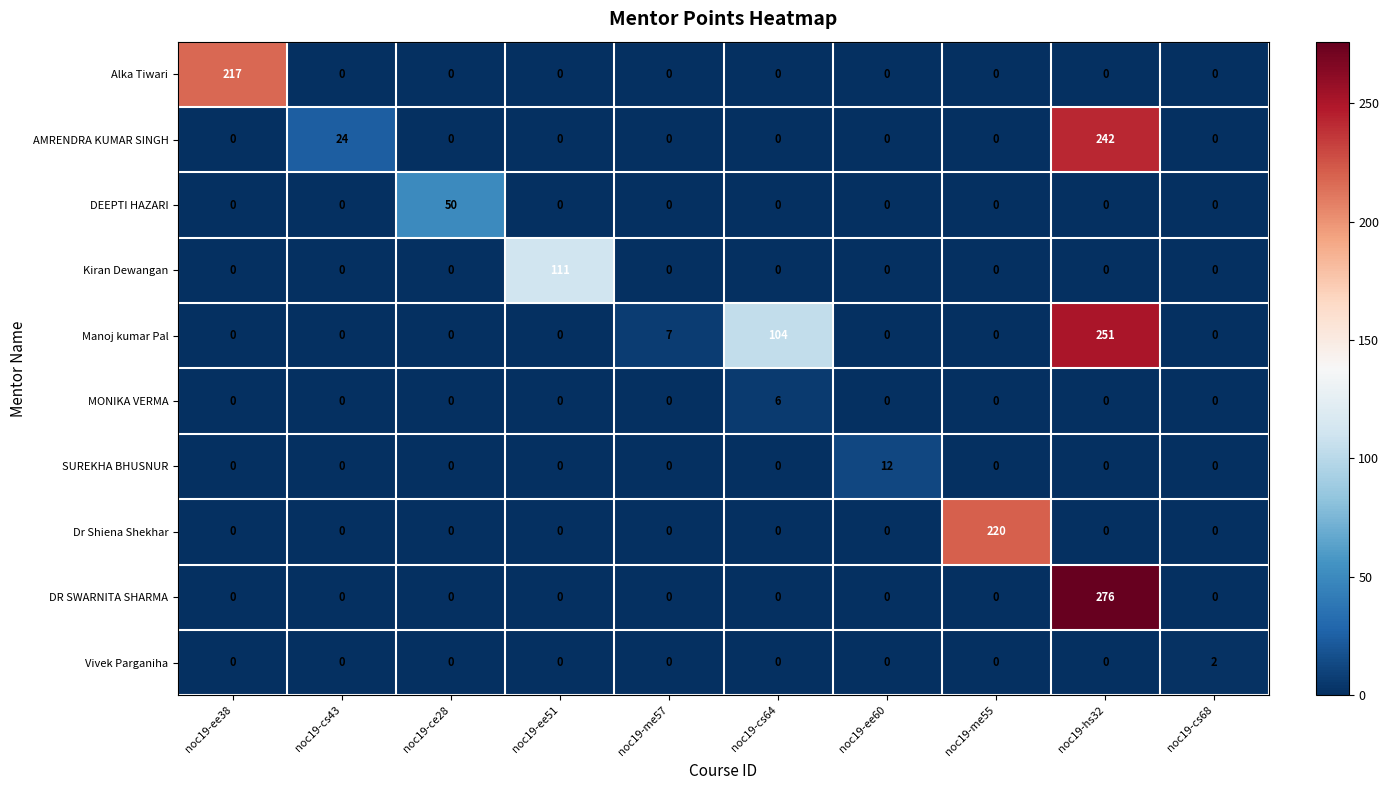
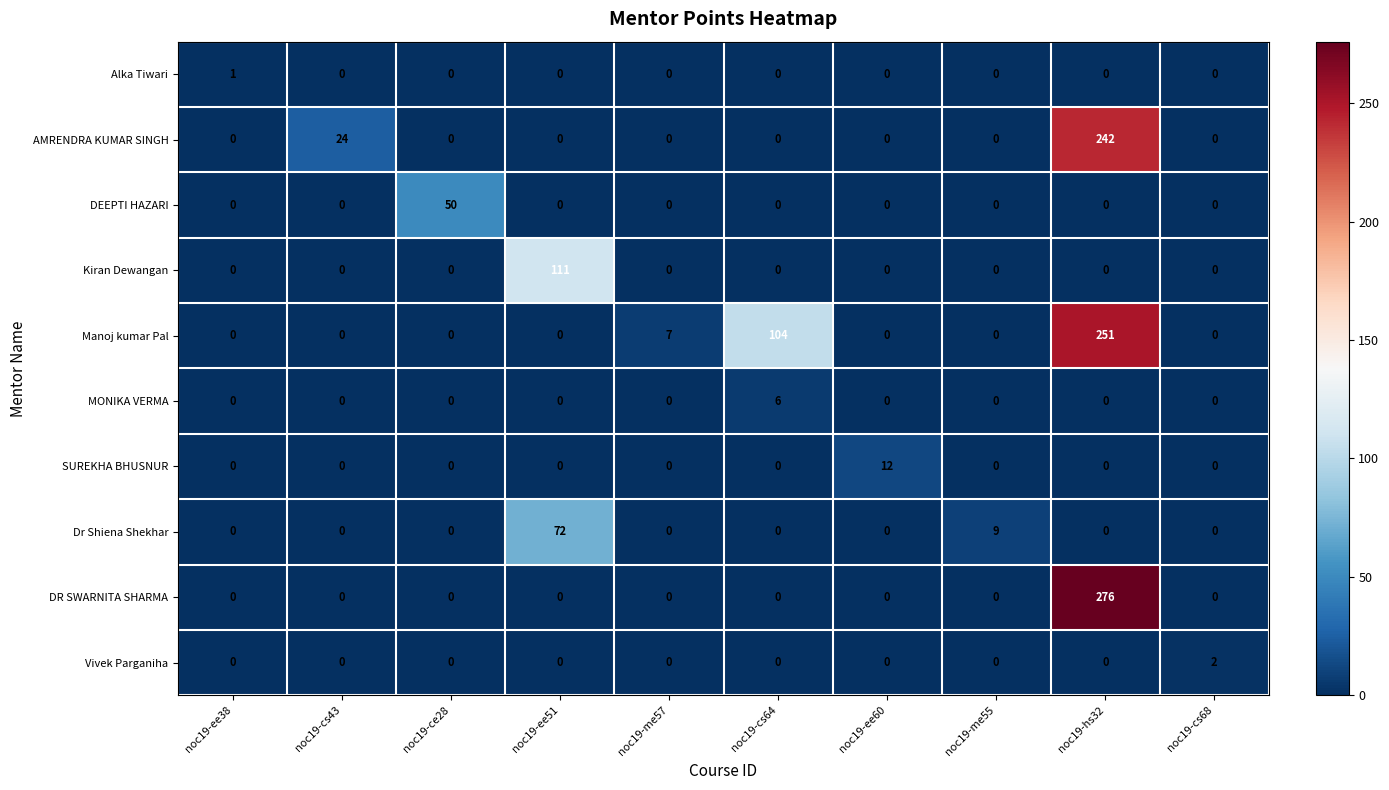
  {
    "Alka Tiwari": {
-     "noc19-ee38": 217,
+     "noc19-ee38": 1,
      "noc19-cs43": 0,
      "noc19-ce28": 0,
      "noc19-ee51": 0,
      "noc19-me57": 0,
      "noc19-cs64": 0,
      "noc19-ee60": 0,
      "noc19-me55": 0,
      "noc19-hs32": 0,
      "noc19-cs68": 0
    },
    "AMRENDRA KUMAR SINGH": {
      "noc19-ee38": 0,
      "noc19-cs43": 24,
      "noc19-ce28": 0,
      "noc19-ee51": 0,
      "noc19-me57": 0,
      "noc19-cs64": 0,
      "noc19-ee60": 0,
      "noc19-me55": 0,
      "noc19-hs32": 242,
      "noc19-cs68": 0
    },
    "DEEPTI HAZARI": {
      "noc19-ee38": 0,
      "noc19-cs43": 0,
      "noc19-ce28": 50,
      "noc19-ee51": 0,
      "noc19-me57": 0,
      "noc19-cs64": 0,
      "noc19-ee60": 0,
      "noc19-me55": 0,
      "noc19-hs32": 0,
      "noc19-cs68": 0
    },
    "Kiran Dewangan": {
      "noc19-ee38": 0,
      "noc19-cs43": 0,
      "noc19-ce28": 0,
      "noc19-me57": 0,
      "noc19-cs64": 0,
      "noc19-ee60": 0,
      "noc19-me55": 0,
      "noc19-hs32": 0,
      "noc19-cs68": 0
    },
    "Manoj kumar Pal": {
      "noc19-ee38": 0,
      "noc19-cs43": 0,
      "noc19-ce28": 0,
      "noc19-ee51": 0,
      "noc19-me57": 7,
      "noc19-cs64": 104,
      "noc19-ee60": 0,
      "noc19-me55": 0,
      "noc19-hs32": 251,
      "noc19-cs68": 0
    },
    "MONIKA VERMA": {
      "noc19-ee38": 0,
      "noc19-cs43": 0,
      "noc19-ce28": 0,
      "noc19-ee51": 0,
      "noc19-me57": 0,
      "noc19-cs64": 6,
      "noc19-ee60": 0,
      "noc19-me55": 0,
      "noc19-hs32": 0,
      "noc19-cs68": 0
    },
    "SUREKHA BHUSNUR": {
      "noc19-ee38": 0,
      "noc19-cs43": 0,
      "noc19-ce28": 0,
      "noc19-ee51": 0,
      "noc19-me57": 0,
      "noc19-cs64": 0,
      "noc19-ee60": 12,
      "noc19-me55": 0,
      "noc19-hs32": 0,
      "noc19-cs68": 0
    },
    "Dr Shiena Shekhar": {
      "noc19-ee38": 0,
      "noc19-cs43": 0,
      "noc19-ce28": 0,
-     "noc19-ee51": 0,
+     "noc19-ee51": 72,
      "noc19-me57": 0,
      "noc19-cs64": 0,
      "noc19-ee60": 0,
-     "noc19-me55": 220,
+     "noc19-me55": 9,
      "noc19-hs32": 0,
      "noc19-cs68": 0
    },
    "DR SWARNITA SHARMA": {
      "noc19-ee38": 0,
      "noc19-cs43": 0,
      "noc19-ce28": 0,
      "noc19-ee51": 0,
      "noc19-me57": 0,
      "noc19-cs64": 0,
      "noc19-ee60": 0,
      "noc19-me55": 0,
      "noc19-hs32": 276,
      "noc19-cs68": 0
    },
    "Vivek Parganiha": {
      "noc19-ee38": 0,
      "noc19-cs43": 0,
      "noc19-ce28": 0,
      "noc19-ee51": 0,
      "noc19-me57": 0,
      "noc19-cs64": 0,
      "noc19-ee60": 0,
      "noc19-me55": 0,
      "noc19-hs32": 0,
      "noc19-cs68": 2
    }
  }
